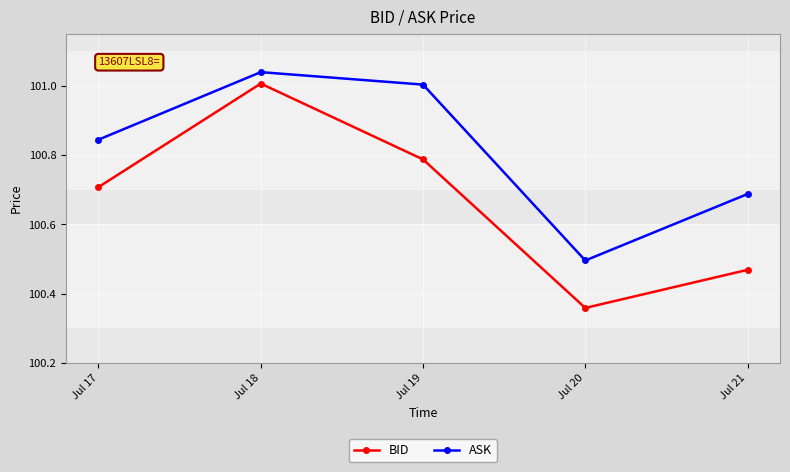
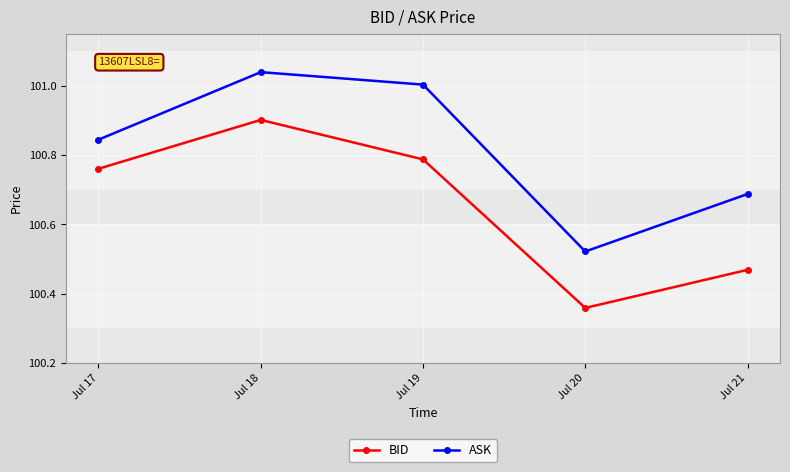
  {
    "BID": {
-     "Jul 17": 100.71,
-     "Jul 18": 101.01,
+     "Jul 17": 100.76,
+     "Jul 18": 100.90,
      "Jul 19": 100.79,
      "Jul 20": 100.36,
      "Jul 21": 100.47
    },
    "ASK": {
      "Jul 17": 100.85,
      "Jul 18": 101.04,
      "Jul 19": 101.00,
-     "Jul 20": 100.50,
+     "Jul 20": 100.52,
      "Jul 21": 100.69
    }
  }
